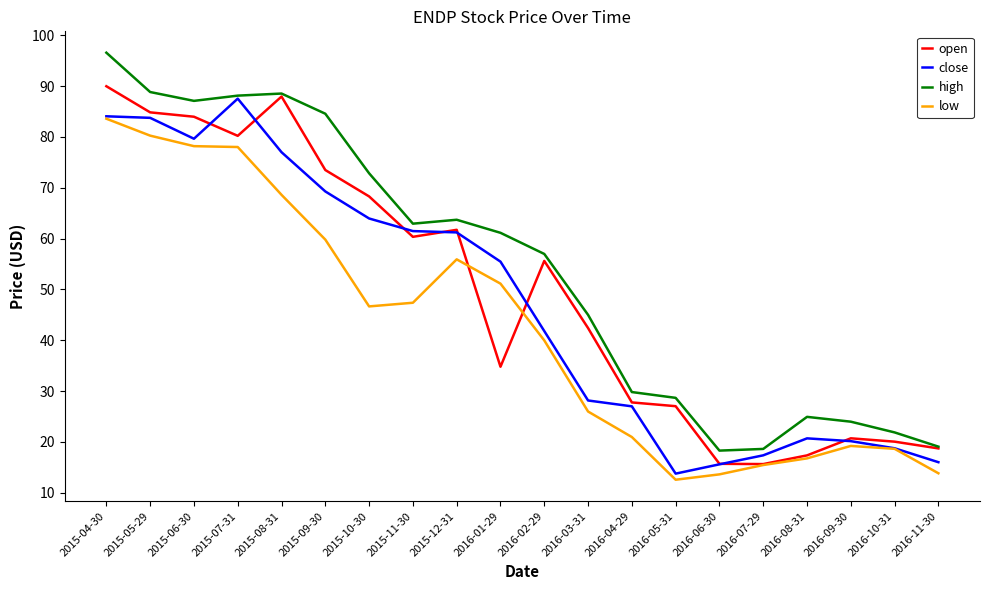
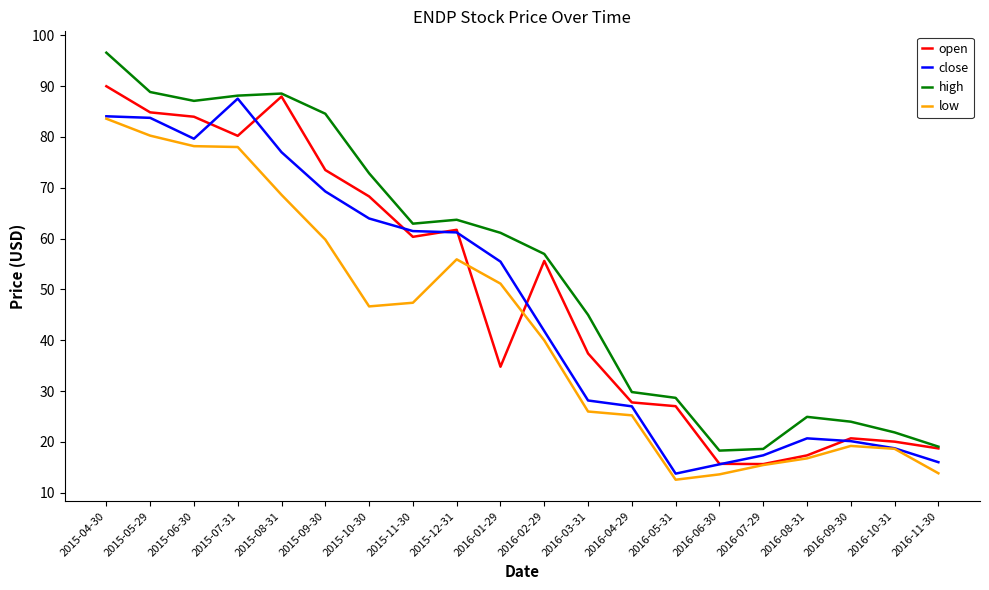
  {
    "open": {
      "2015-04-30": 90,
      "2015-05-29": 85,
      "2015-06-30": 84,
      "2015-07-31": 80,
      "2015-08-31": 88,
      "2015-09-30": 73,
      "2015-10-30": 68,
      "2015-11-30": 60,
      "2015-12-31": 62,
      "2016-01-29": 35,
      "2016-02-29": 56,
-     "2016-03-31": 42,
+     "2016-03-31": 37,
      "2016-04-29": 28,
      "2016-05-31": 27,
      "2016-08-31": 17,
      "2016-09-30": 21,
      "2016-10-31": 20
    },
    "close": {
      "2015-05-29": 84,
      "2015-06-30": 80,
      "2015-07-31": 88,
      "2015-08-31": 77,
      "2015-09-30": 69,
      "2015-10-30": 64,
      "2015-11-30": 61,
      "2015-12-31": 61,
      "2016-01-29": 55,
      "2016-02-29": 42,
      "2016-03-31": 28,
      "2016-04-29": 27,
      "2016-05-31": 14,
      "2016-07-29": 17,
      "2016-08-31": 21,
      "2016-09-30": 20,
      "2016-11-30": 16
    },
    "high": {
      "2015-04-30": 97,
      "2015-05-29": 89,
      "2015-06-30": 87,
      "2015-07-31": 88,
      "2015-08-31": 89,
      "2015-09-30": 85,
      "2015-10-30": 73,
      "2015-11-30": 63,
      "2015-12-31": 64,
      "2016-01-29": 61,
      "2016-02-29": 57,
      "2016-03-31": 45,
      "2016-04-29": 30,
      "2016-05-31": 29,
      "2016-06-30": 18,
      "2016-07-29": 19,
      "2016-08-31": 25,
      "2016-09-30": 24,
      "2016-10-31": 22
    },
    "low": {
      "2015-05-29": 80,
      "2015-06-30": 78,
      "2015-07-31": 78,
      "2015-08-31": 69,
      "2015-09-30": 60,
      "2015-10-30": 47,
      "2015-11-30": 47,
      "2015-12-31": 56,
      "2016-01-29": 51,
      "2016-02-29": 40,
      "2016-03-31": 26,
-     "2016-04-29": 21,
+     "2016-04-29": 25,
      "2016-05-31": 13,
      "2016-06-30": 14,
      "2016-08-31": 17,
      "2016-09-30": 19,
      "2016-11-30": 14
    }
  }
